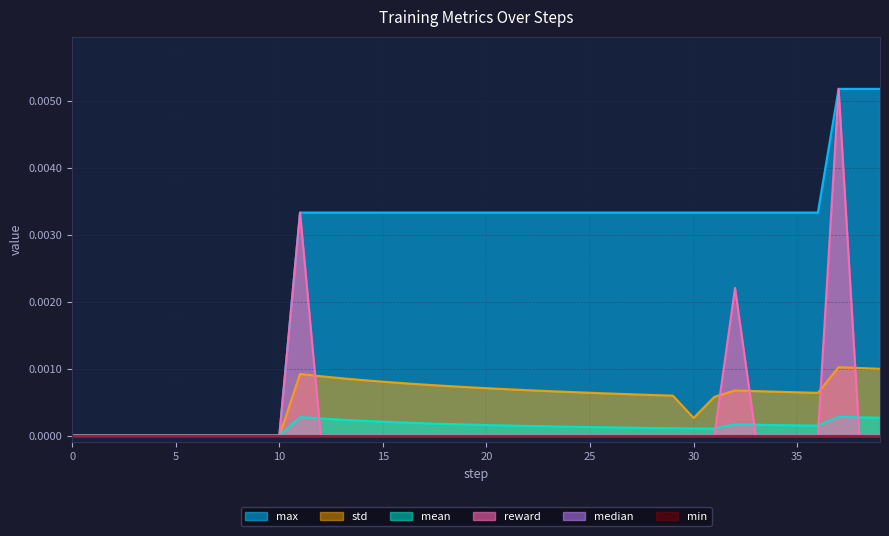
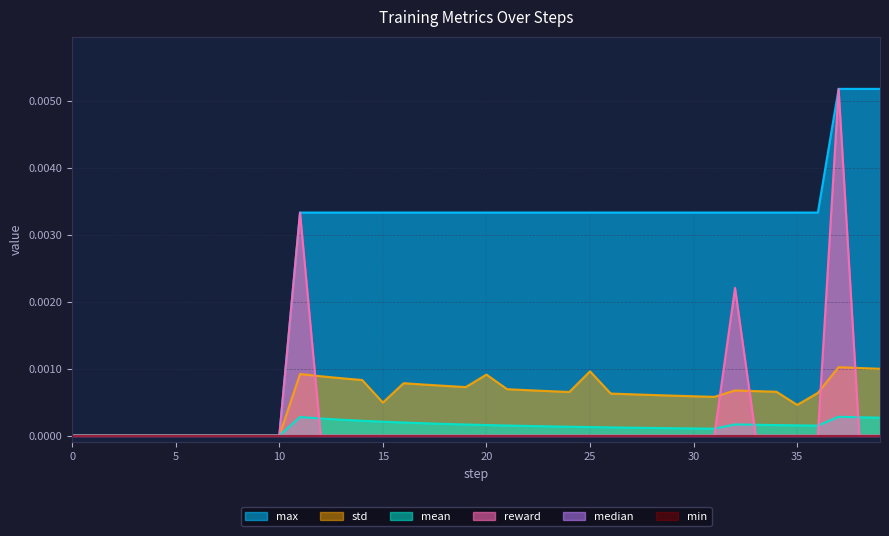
  {
    "std": {
-     "15": 0.0008,
-     "20": 0.0007,
-     "25": 0.0006,
-     "30": 0.0003,
-     "35": 0.0006
+     "15": 0.0005,
+     "20": 0.0009,
+     "25": 0.0010,
+     "30": 0.0006,
+     "35": 0.0005
    }
  }
